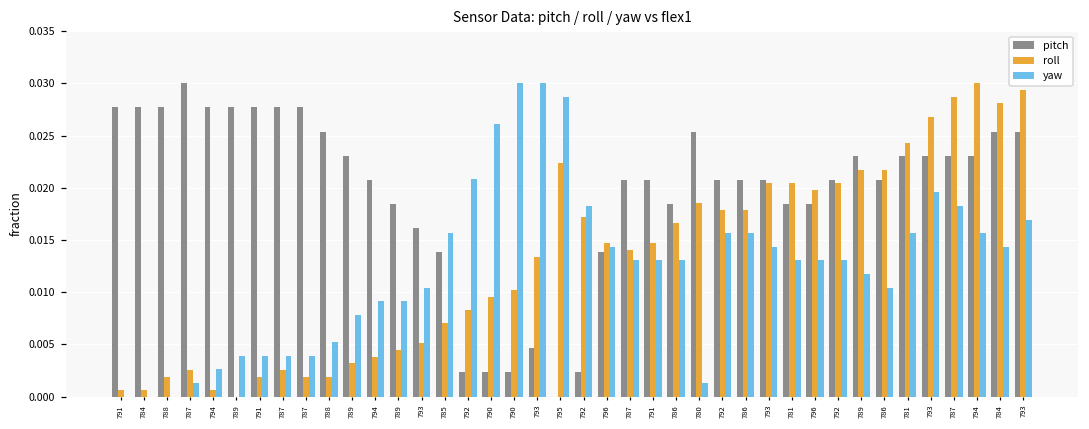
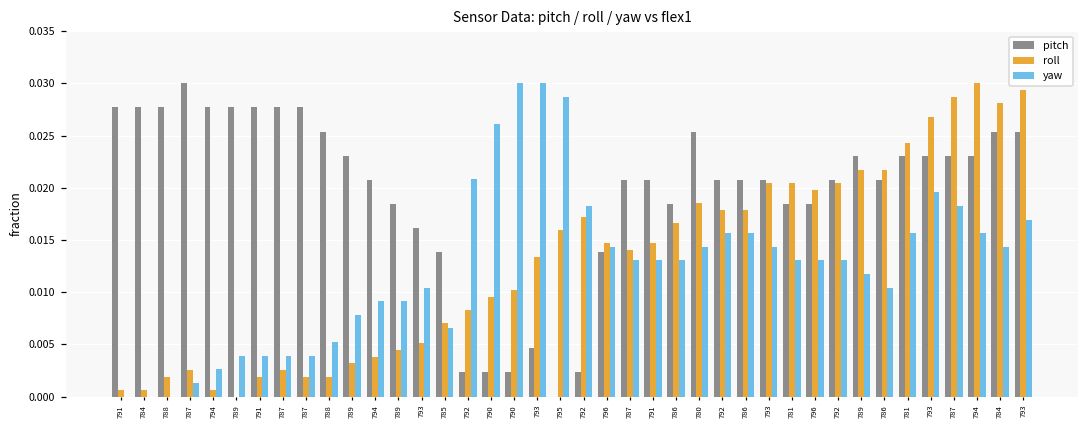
  {
    "pitch": {
      "785": 0.014,
      "795": 0.000,
      "780": 0.025
    },
    "roll": {
      "785": 0.007,
-     "795": 0.022,
+     "795": 0.016,
      "780": 0.019
    },
    "yaw": {
-     "785": 0.016,
+     "785": 0.007,
      "795": 0.029,
-     "780": 0.001
+     "780": 0.014
    }
  }
